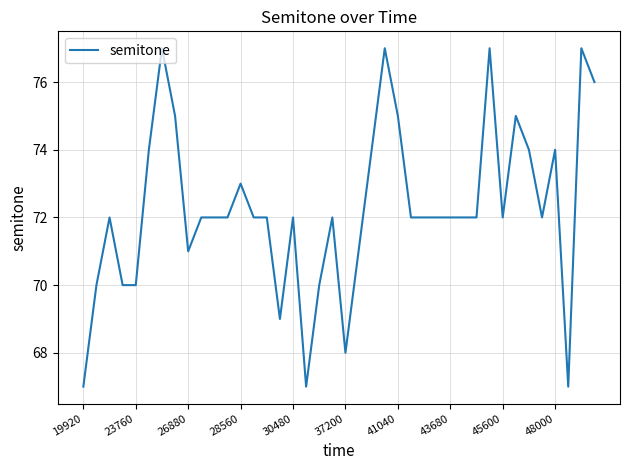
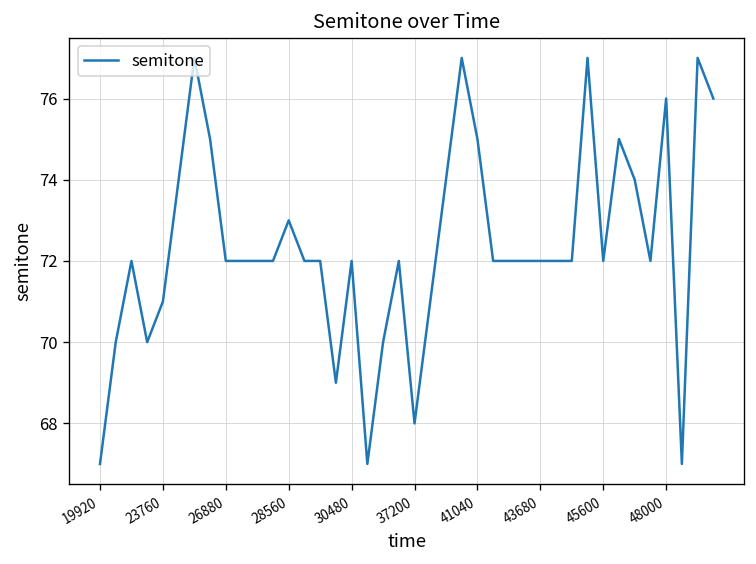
  {
    "19920": 67,
-   "23760": 70,
-   "26880": 71,
+   "23760": 71,
+   "26880": 72,
    "28560": 73,
    "30480": 72,
    "37200": 68,
    "41040": 75,
    "43680": 72,
    "45600": 72,
-   "48000": 74
+   "48000": 76
  }
